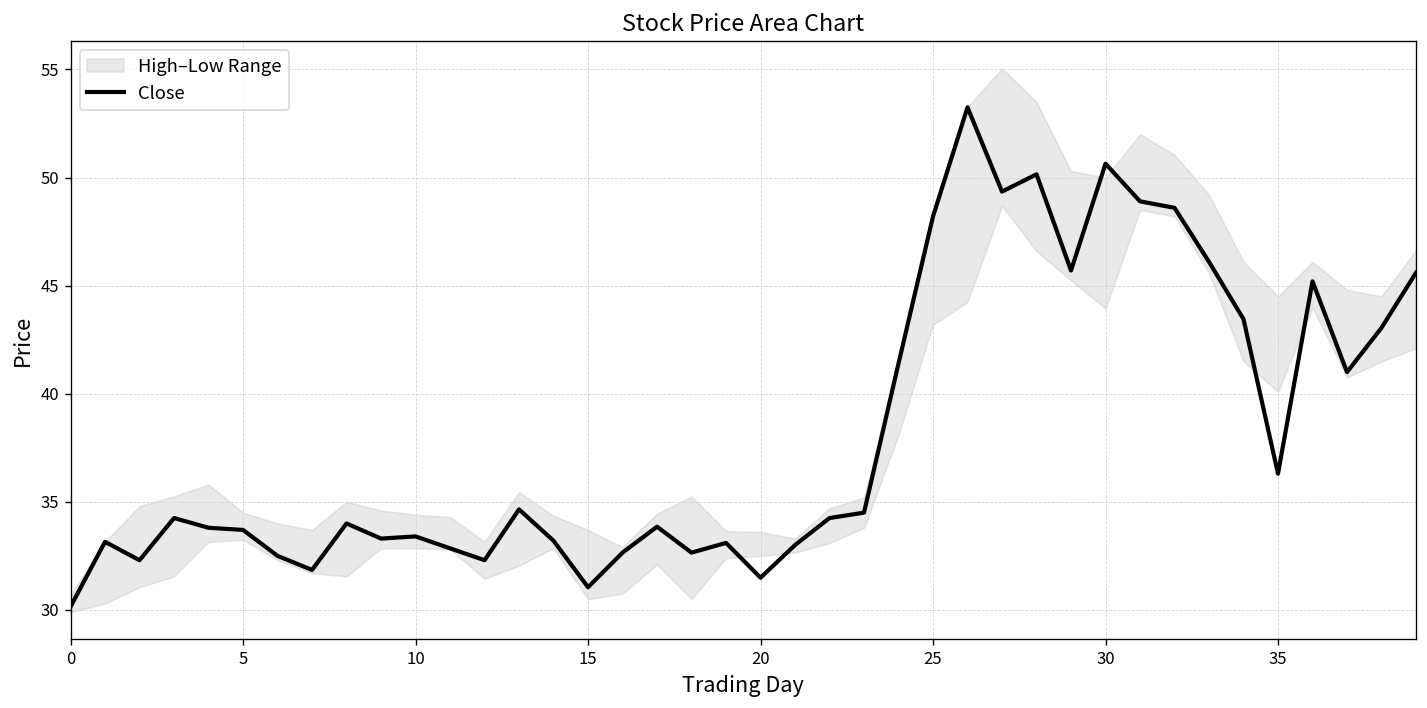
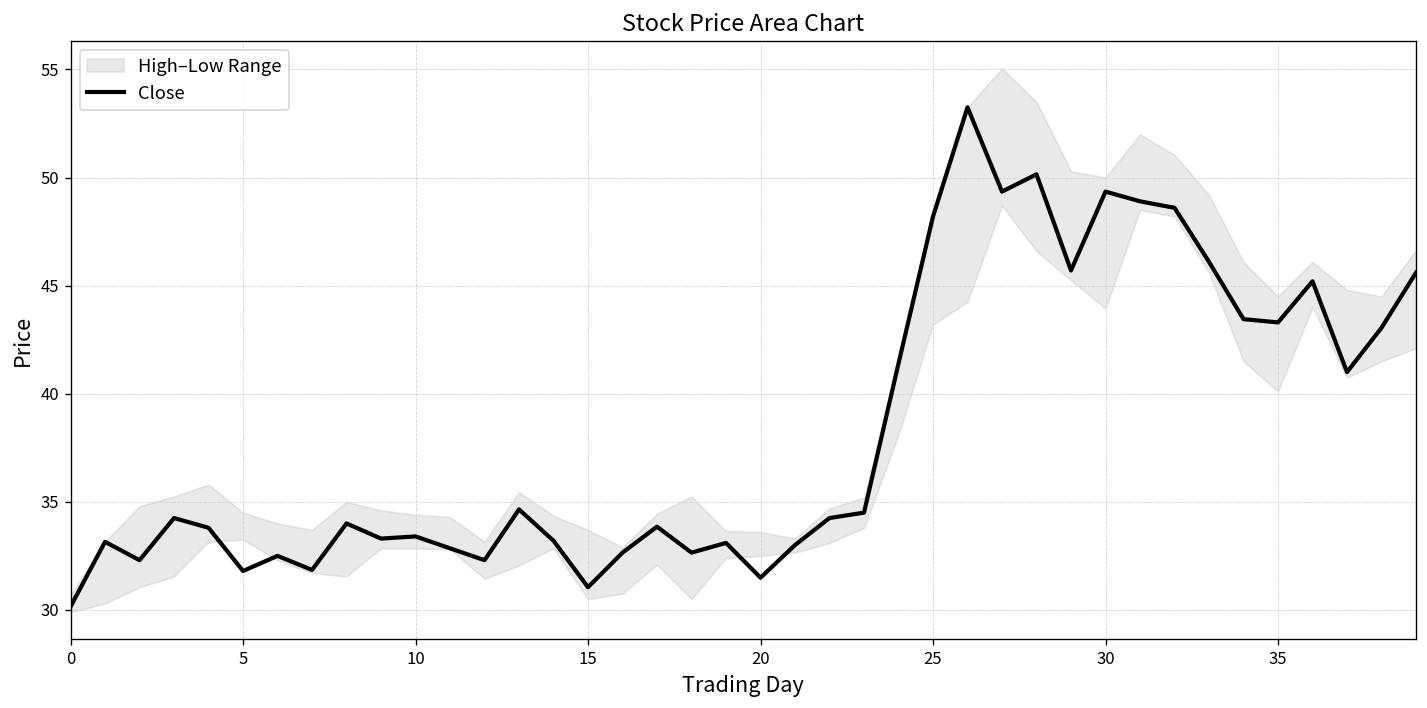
  {
    "Close": {
      "0": 30.2,
-     "5": 33.7,
+     "5": 31.8,
      "10": 33.4,
      "15": 31.1,
      "20": 31.5,
      "25": 48.2,
-     "30": 50.6,
-     "35": 36.3
+     "30": 49.4,
+     "35": 43.3
    }
  }
